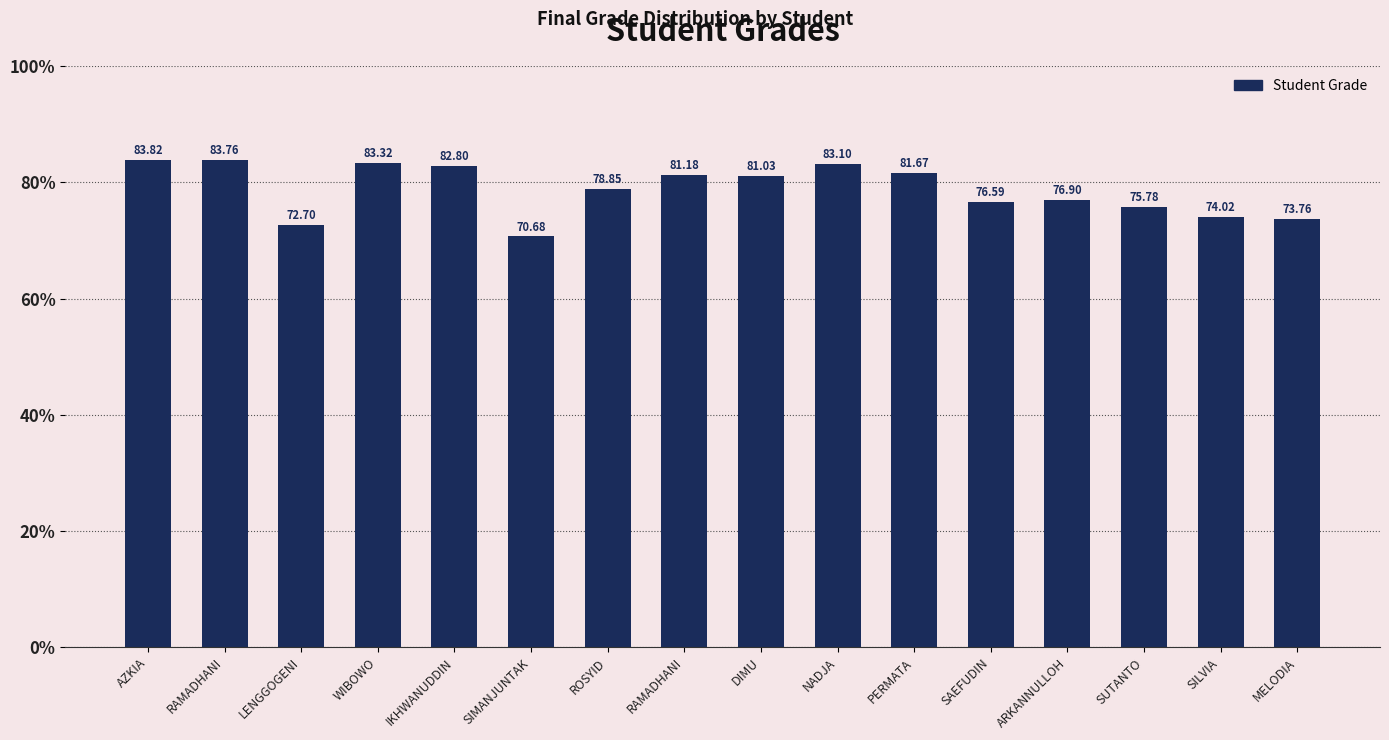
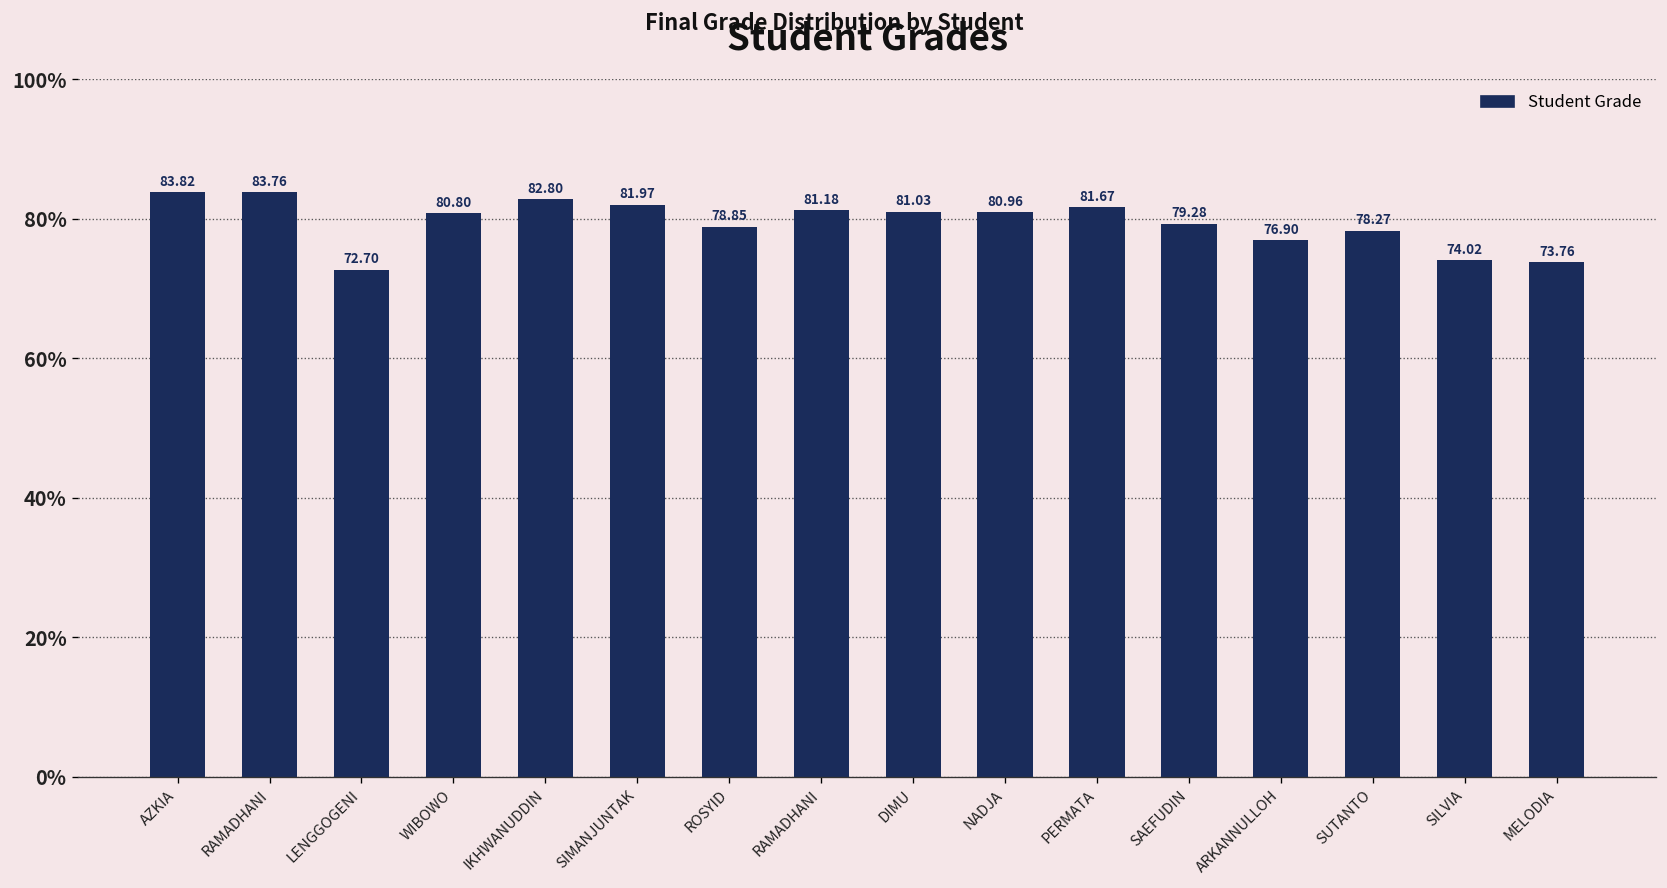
  {
    "AZKIA": 83.82,
    "LENGGOGENI": 72.70,
-   "WIBOWO": 83.32,
+   "WIBOWO": 80.80,
    "IKHWANUDDIN": 82.80,
-   "SIMANJUNTAK": 70.68,
+   "SIMANJUNTAK": 81.97,
    "ROSYID": 78.85,
    "DIMU": 81.03,
-   "NADJA": 83.10,
+   "NADJA": 80.96,
    "PERMATA": 81.67,
-   "SAEFUDIN": 76.59,
+   "SAEFUDIN": 79.28,
    "ARKANNULLOH": 76.90,
-   "SUTANTO": 75.78,
+   "SUTANTO": 78.27,
    "SILVIA": 74.02,
    "MELODIA": 73.76
  }
